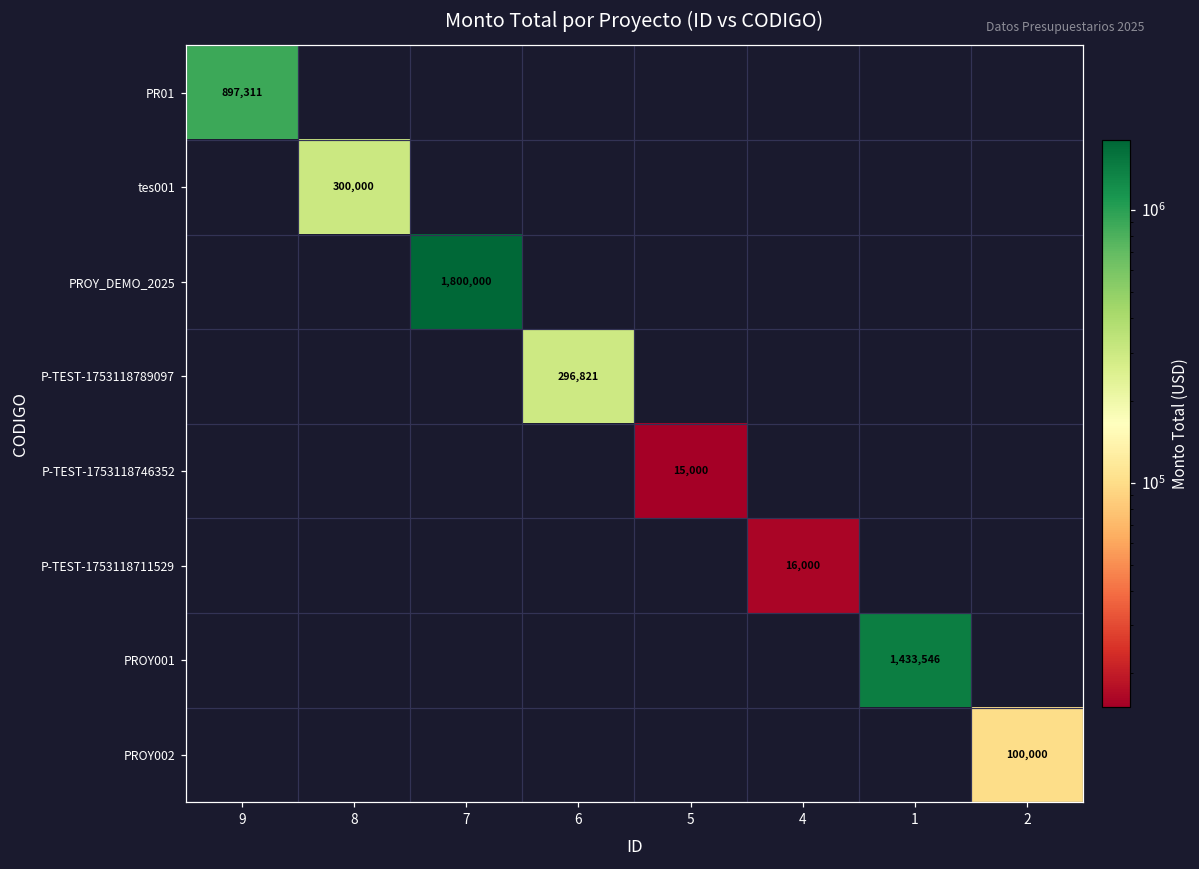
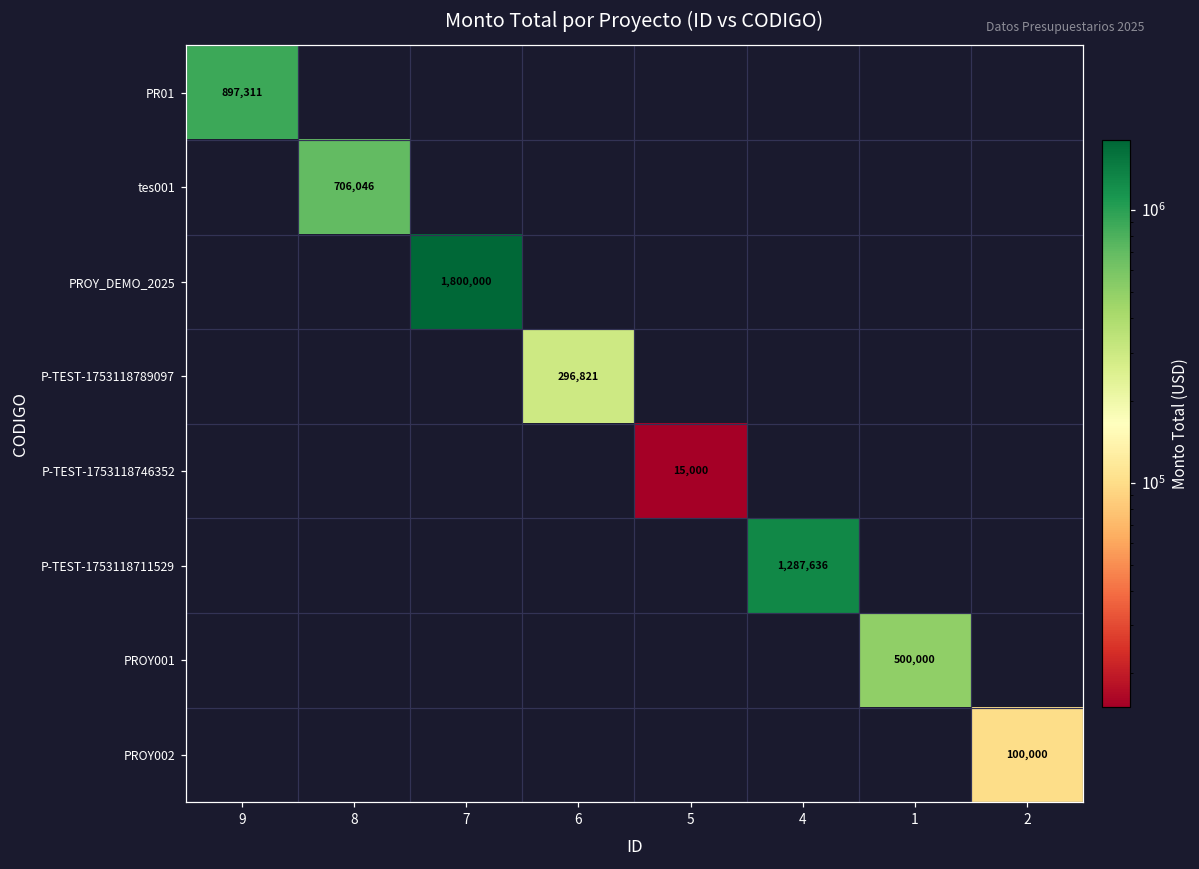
  {
    "PR01": {
      "9": "897,311"
    },
    "tes001": {
-     "8": "300,000"
+     "8": "706,046"
    },
    "PROY_DEMO_2025": {
      "7": "1,800,000"
    },
    "P-TEST-1753118789097": {
      "6": "296,821"
    },
    "P-TEST-1753118746352": {
      "5": "15,000"
    },
    "P-TEST-1753118711529": {
-     "4": "16,000"
+     "4": "1,287,636"
    },
    "PROY001": {
-     "1": "1,433,546"
+     "1": "500,000"
    },
    "PROY002": {
      "2": "100,000"
    }
  }
